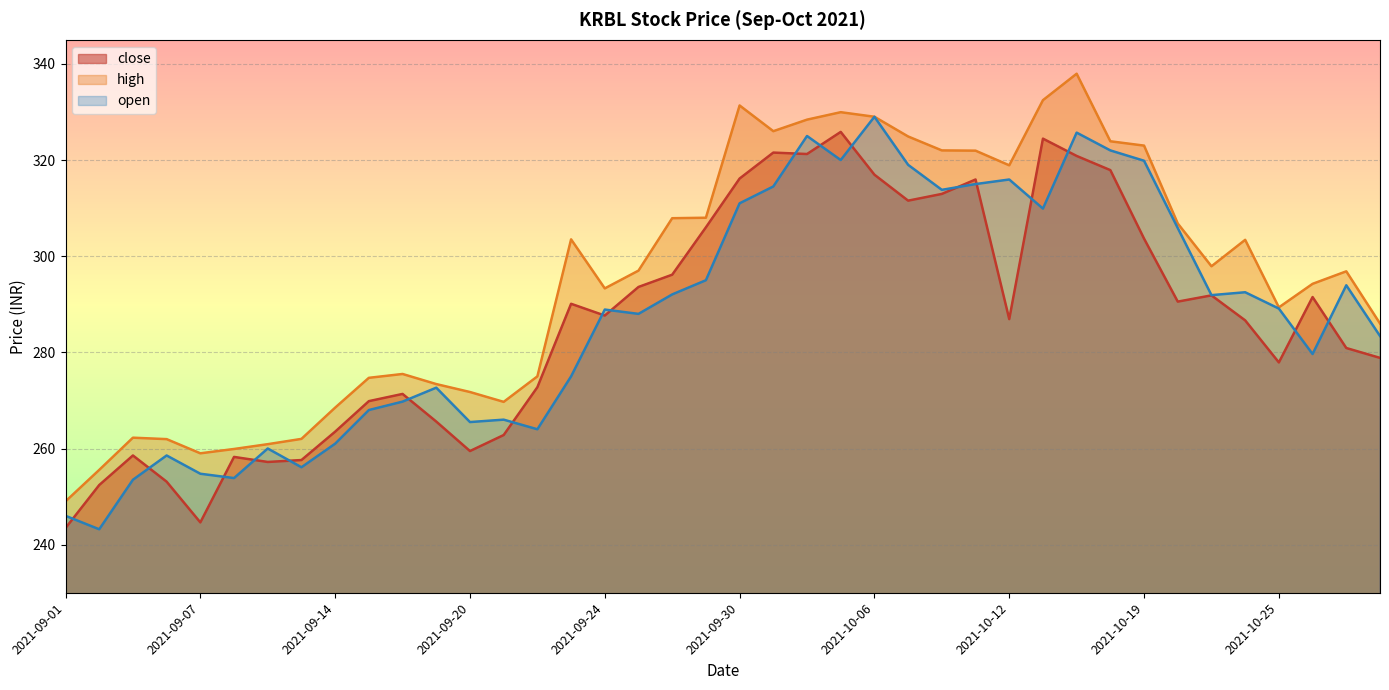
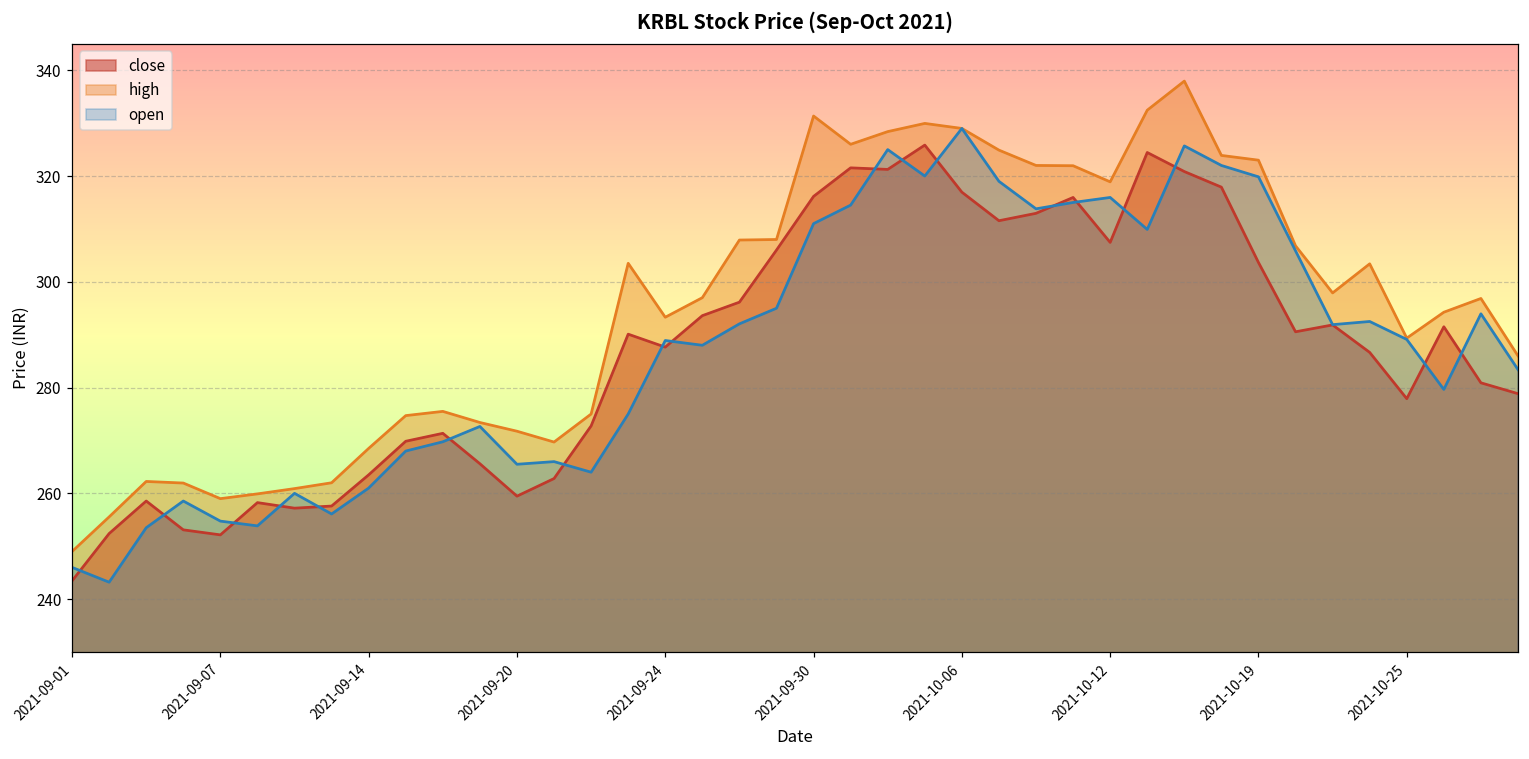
  {
    "close": {
      "2021-09-01": 243,
-     "2021-09-07": 245,
+     "2021-09-07": 252,
      "2021-09-14": 264,
      "2021-09-20": 259,
      "2021-09-24": 288,
      "2021-09-30": 316,
      "2021-10-06": 317,
-     "2021-10-12": 287,
+     "2021-10-12": 307,
      "2021-10-19": 304,
      "2021-10-25": 278
    },
    "high": {
      "2021-09-01": 249,
      "2021-09-07": 259,
      "2021-09-14": 269,
      "2021-09-20": 272,
      "2021-09-24": 293,
      "2021-09-30": 331,
      "2021-10-12": 319,
      "2021-10-19": 323
    },
    "open": {
      "2021-09-01": 246,
      "2021-09-07": 255,
      "2021-09-14": 261,
      "2021-09-20": 266,
      "2021-09-24": 289,
      "2021-09-30": 311,
      "2021-10-12": 316,
      "2021-10-19": 320
    }
  }
